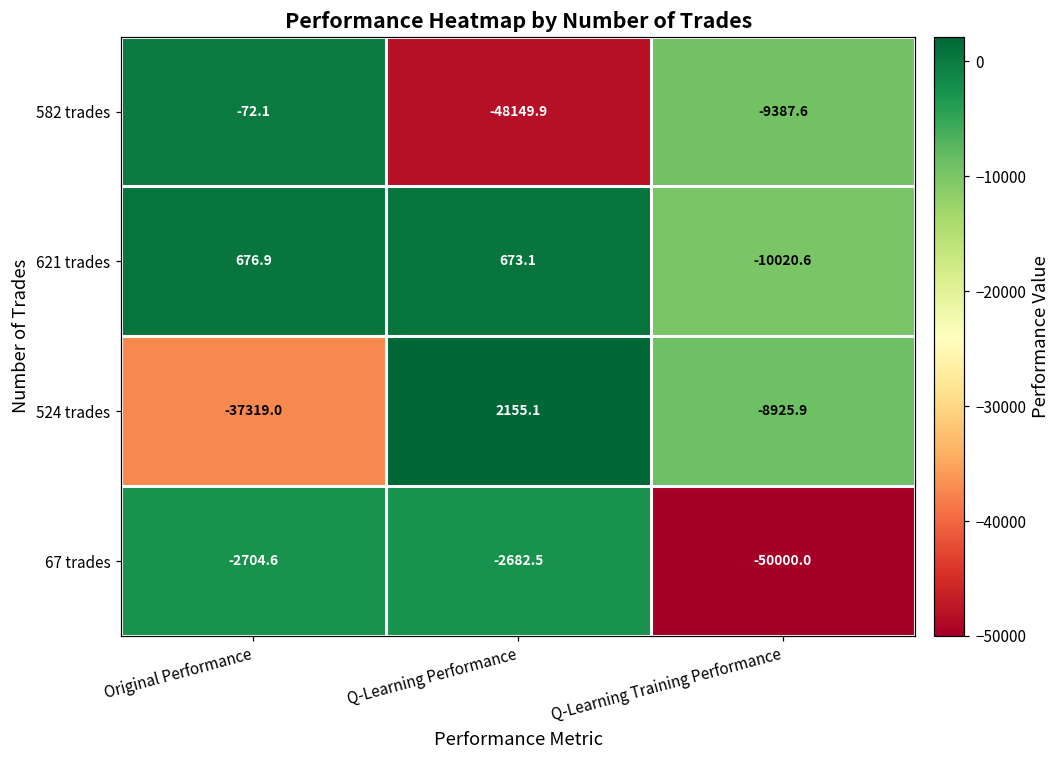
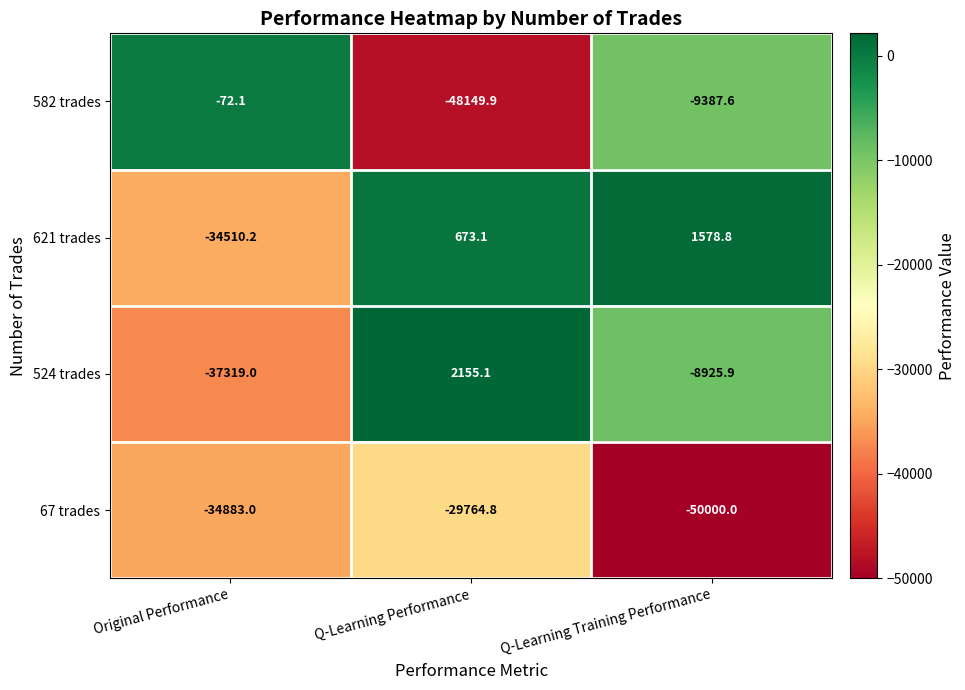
  {
    "582 trades": {
      "Original Performance": -72.1,
      "Q-Learning Performance": -48149.9,
      "Q-Learning Training Performance": -9387.6
    },
    "621 trades": {
-     "Original Performance": 676.9,
+     "Original Performance": -34510.2,
      "Q-Learning Performance": 673.1,
-     "Q-Learning Training Performance": -10020.6
+     "Q-Learning Training Performance": 1578.8
    },
    "524 trades": {
      "Original Performance": -37319.0,
      "Q-Learning Performance": 2155.1,
      "Q-Learning Training Performance": -8925.9
    },
    "67 trades": {
-     "Original Performance": -2704.6,
-     "Q-Learning Performance": -2682.5,
+     "Original Performance": -34883.0,
+     "Q-Learning Performance": -29764.8,
      "Q-Learning Training Performance": -50000.0
    }
  }
